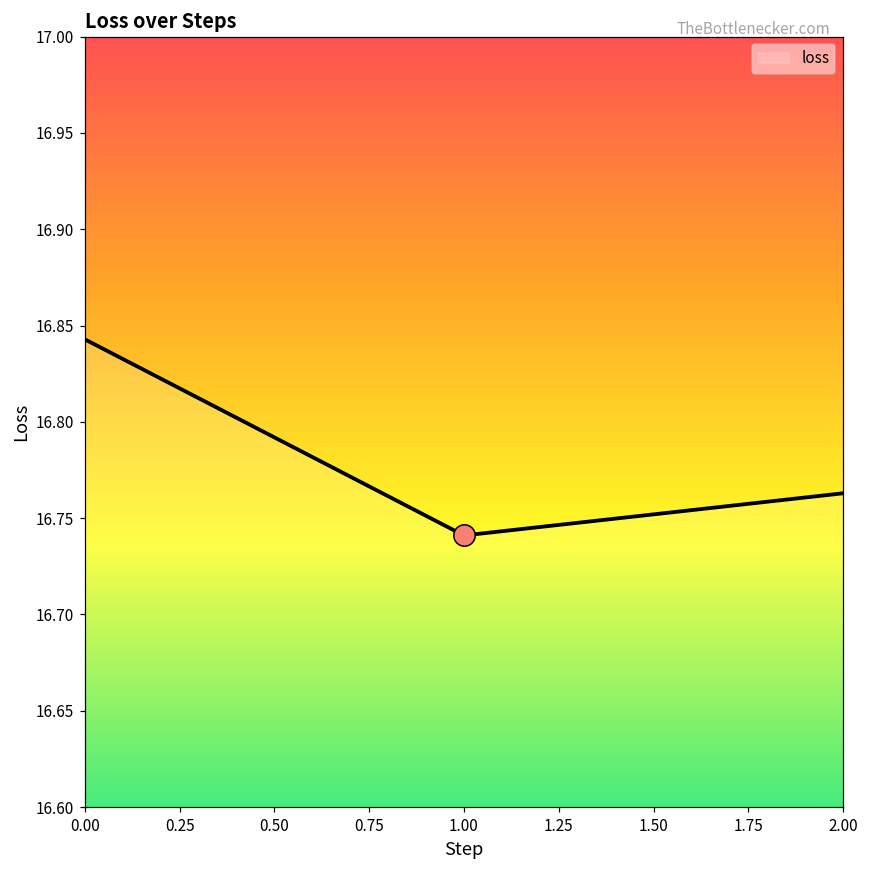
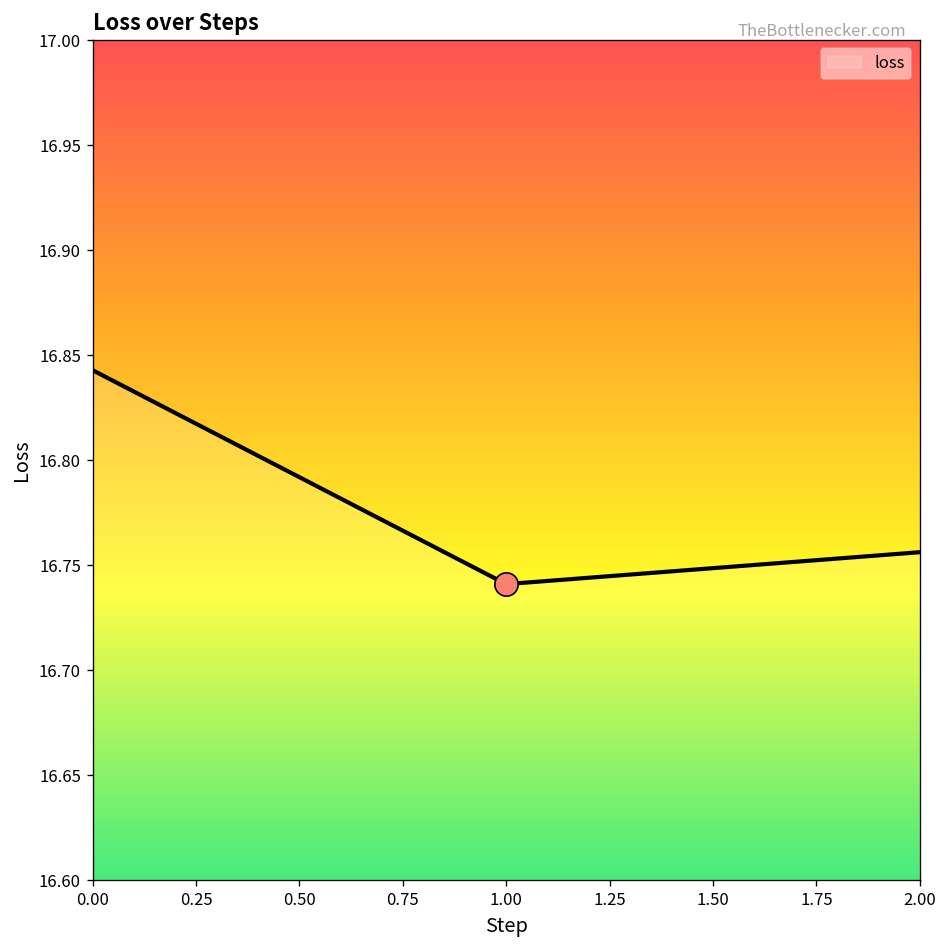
  {
    "loss": {
      "0.00": 16.843,
-     "2.00": 16.763
+     "2.00": 16.756
    }
  }
